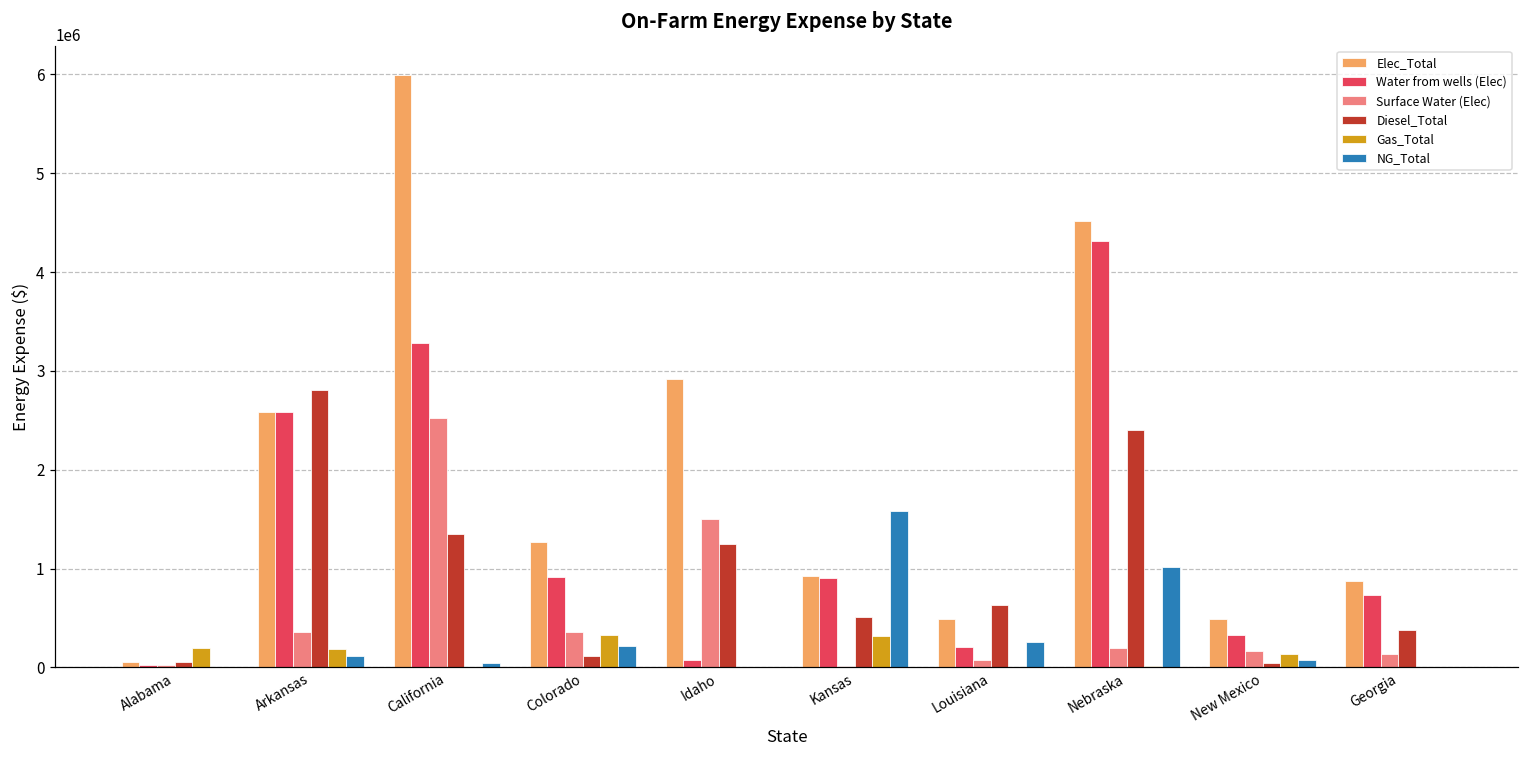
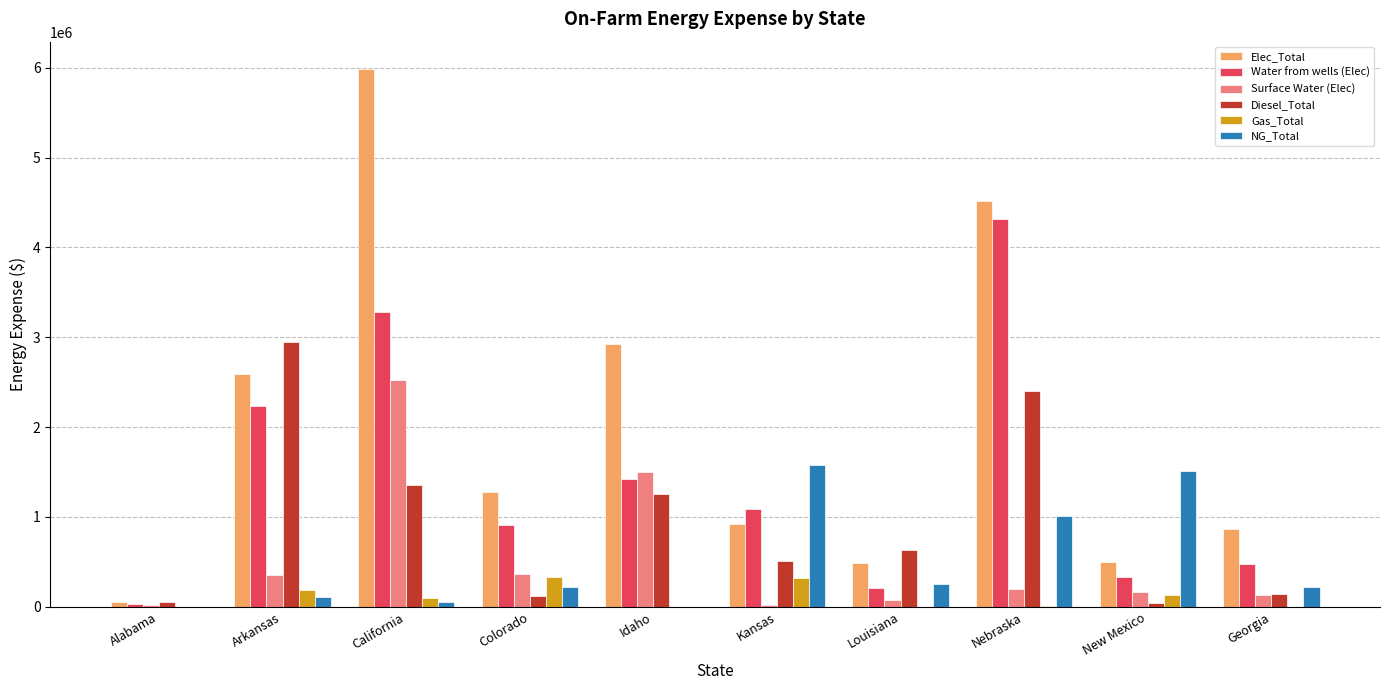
  {
    "Water from wells (Elec)": {
-     "Arkansas": 2600000,
+     "Arkansas": 2200000,
      "California": 3300000,
      "Colorado": 900000,
-     "Idaho": 100000,
-     "Kansas": 900000,
+     "Idaho": 1400000,
+     "Kansas": 1100000,
      "Louisiana": 200000,
      "Nebraska": 4300000,
      "New Mexico": 300000,
-     "Georgia": 700000
+     "Georgia": 500000
    },
    "Diesel_Total": {
      "Alabama": 100000,
-     "Arkansas": 2800000,
+     "Arkansas": 2900000,
      "California": 1300000,
      "Colorado": 100000,
      "Idaho": 1300000,
      "Kansas": 500000,
      "Louisiana": 600000,
      "Nebraska": 2400000,
      "New Mexico": 0,
-     "Georgia": 400000
+     "Georgia": 100000
    },
    "Gas_Total": {
-     "Alabama": 200000,
+     "Alabama": 0,
      "Arkansas": 200000,
-     "California": 0,
+     "California": 100000,
      "Colorado": 300000,
      "Kansas": 300000,
      "New Mexico": 100000
    },
    "NG_Total": {
      "Arkansas": 100000,
      "California": 0,
      "Colorado": 200000,
      "Kansas": 1600000,
      "Louisiana": 300000,
      "Nebraska": 1000000,
-     "New Mexico": 100000,
-     "Georgia": 0
+     "New Mexico": 1500000,
+     "Georgia": 200000
    }
  }
